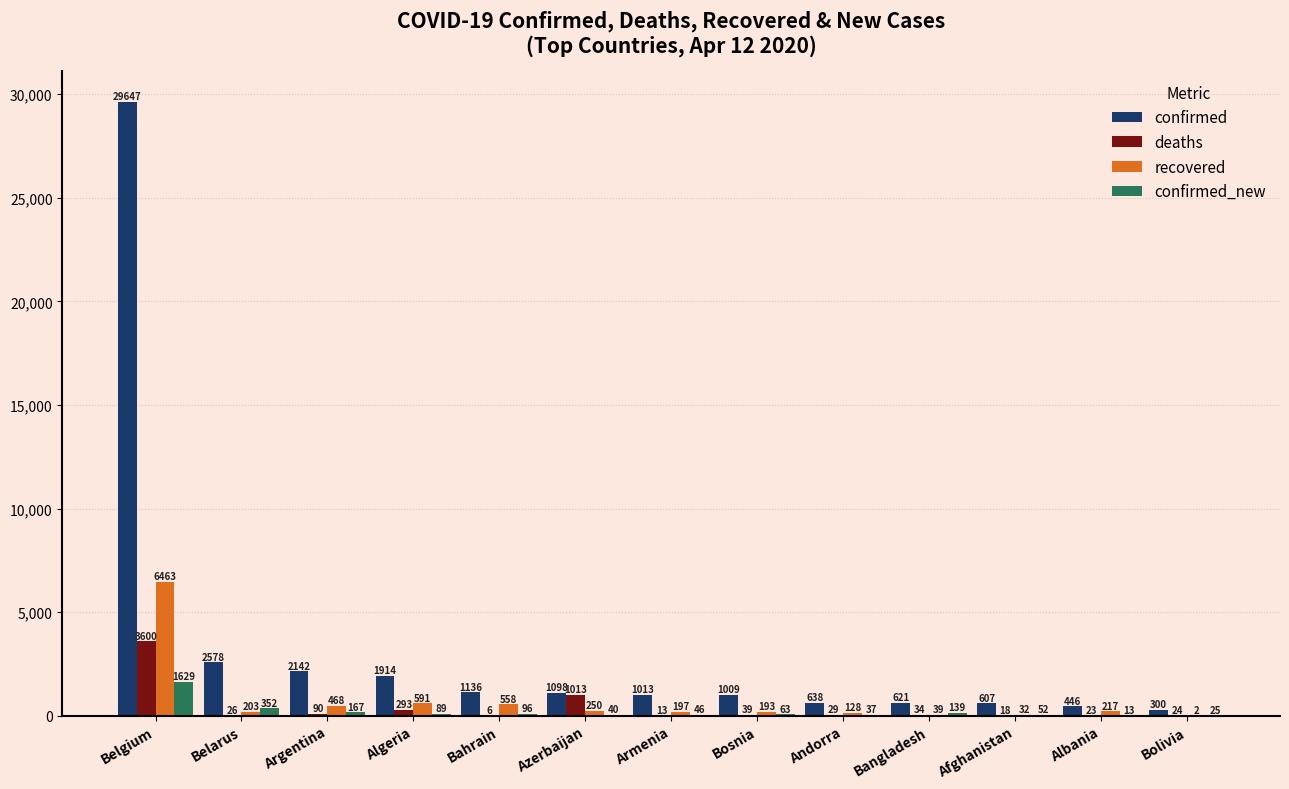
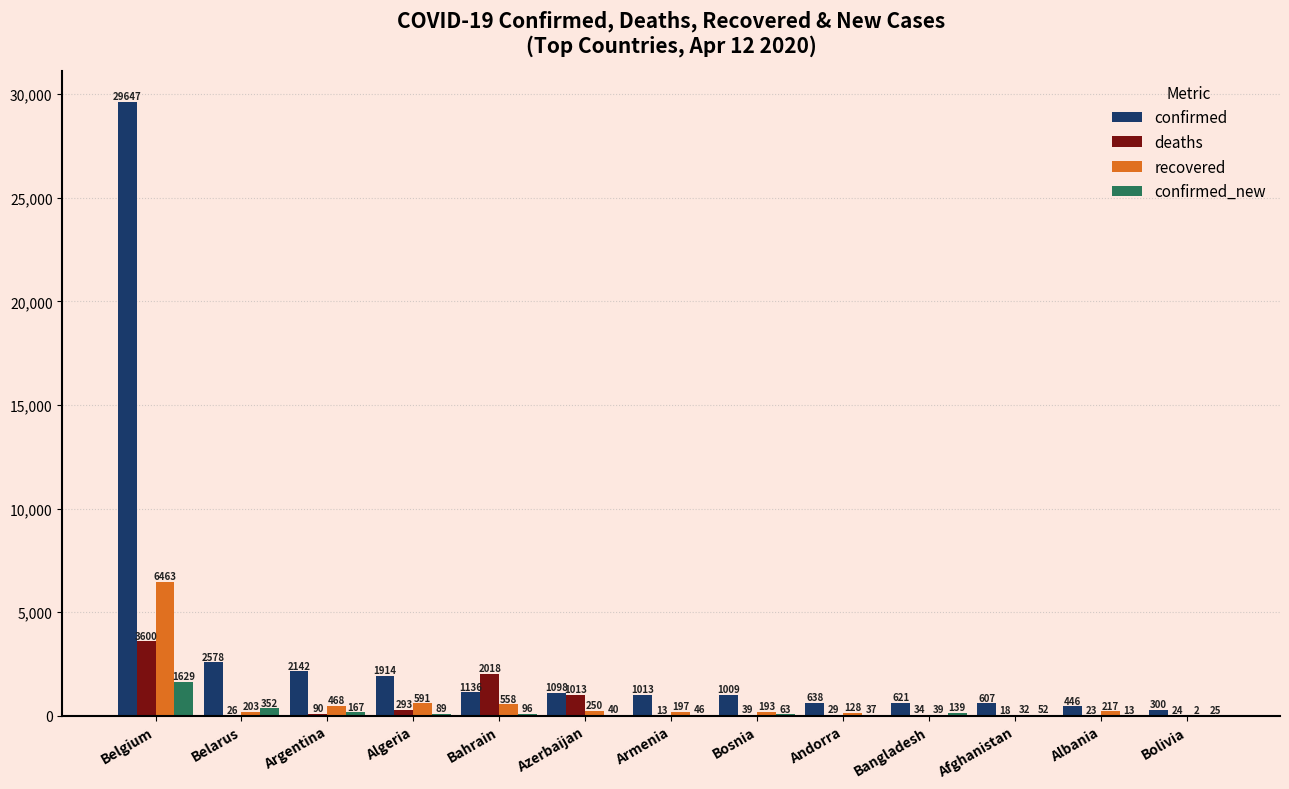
  {
    "confirmed": {
      "Belgium": 29647,
      "Belarus": 2578,
      "Argentina": 2142,
      "Algeria": 1914,
      "Bahrain": 1136,
      "Azerbaijan": 1098,
      "Armenia": 1013,
      "Bosnia": 1009,
      "Andorra": 638,
      "Bangladesh": 621,
      "Afghanistan": 607,
      "Albania": 446,
      "Bolivia": 300
    },
    "deaths": {
      "Belgium": 3600,
      "Belarus": 26,
      "Argentina": 90,
      "Algeria": 293,
-     "Bahrain": 6,
+     "Bahrain": 2018,
      "Azerbaijan": 1013,
      "Armenia": 13,
      "Bosnia": 39,
      "Andorra": 29,
      "Bangladesh": 34,
      "Afghanistan": 18,
      "Albania": 23,
      "Bolivia": 24
    },
    "recovered": {
      "Belgium": 6463,
      "Belarus": 203,
      "Argentina": 468,
      "Algeria": 591,
      "Bahrain": 558,
      "Azerbaijan": 250,
      "Armenia": 197,
      "Bosnia": 193,
      "Andorra": 128,
      "Bangladesh": 39,
      "Afghanistan": 32,
      "Albania": 217,
      "Bolivia": 2
    },
    "confirmed_new": {
      "Belgium": 1629,
      "Belarus": 352,
      "Argentina": 167,
      "Algeria": 89,
      "Bahrain": 96,
      "Azerbaijan": 40,
      "Armenia": 46,
      "Bosnia": 63,
      "Andorra": 37,
      "Bangladesh": 139,
      "Afghanistan": 52,
      "Albania": 13,
      "Bolivia": 25
    }
  }
